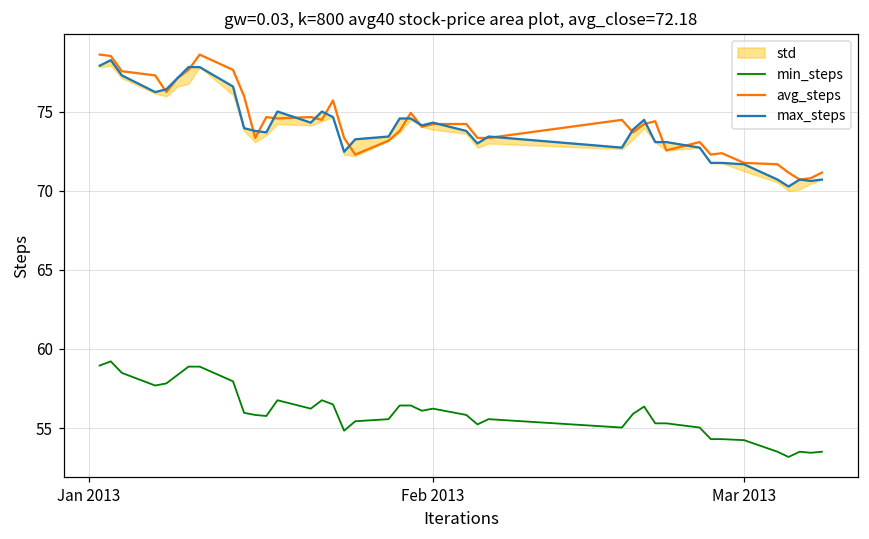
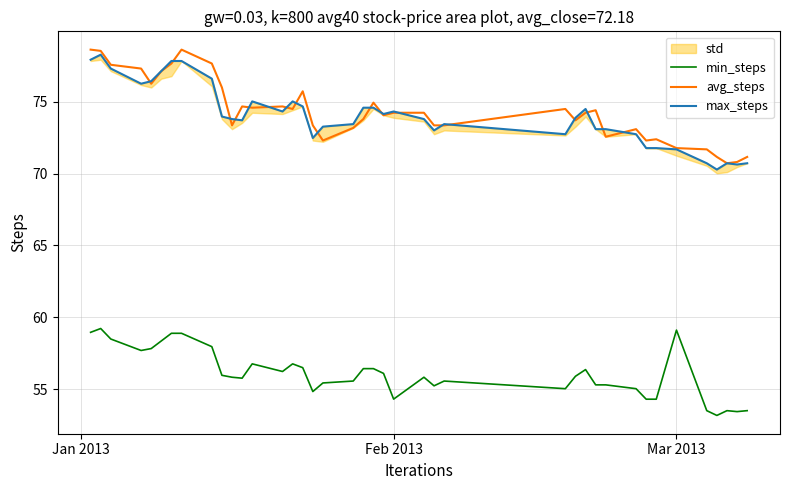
  {
    "min_steps": {
-     "Feb 2013": 56.2,
-     "Mar 2013": 54.2
+     "Feb 2013": 54.3,
+     "Mar 2013": 59.1
    }
  }
